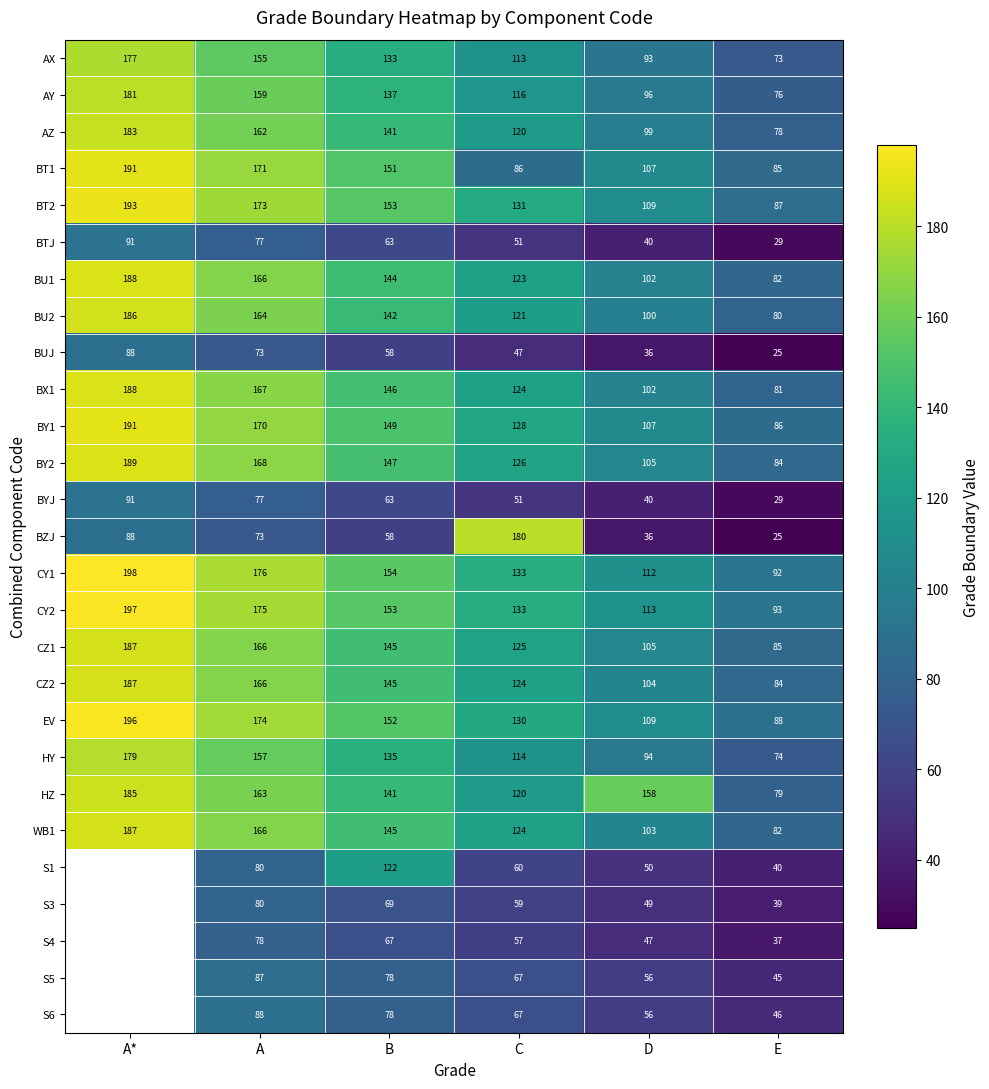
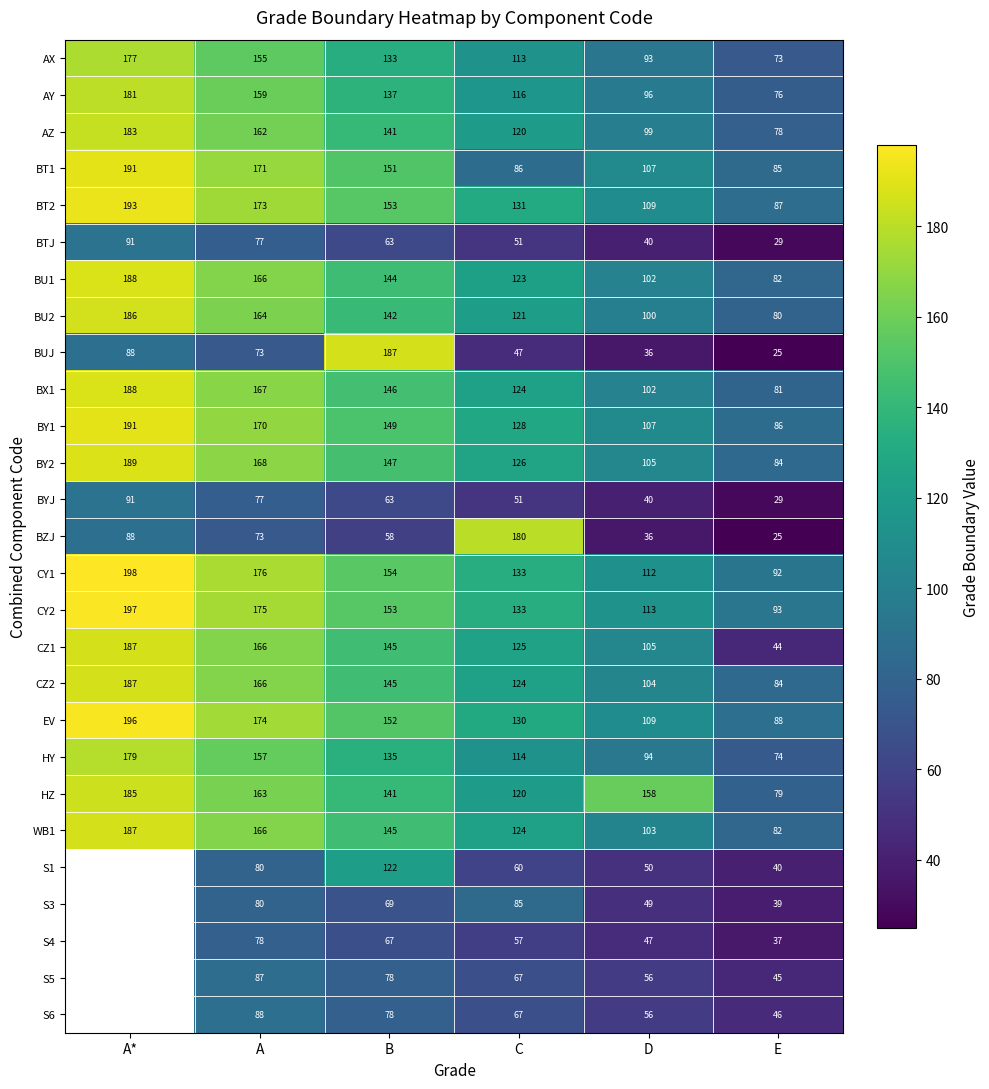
  {
    "AX": {
      "A*": 177,
      "A": 155,
      "B": 133,
      "C": 113,
      "D": 93,
      "E": 73
    },
    "AY": {
      "A*": 181,
      "A": 159,
      "B": 137,
      "C": 116,
      "D": 96,
      "E": 76
    },
    "AZ": {
      "A*": 183,
      "A": 162,
      "B": 141,
      "C": 120,
      "D": 99,
      "E": 78
    },
    "BT1": {
      "A*": 191,
      "A": 171,
      "B": 151,
      "C": 86,
      "D": 107,
      "E": 85
    },
    "BT2": {
      "A*": 193,
      "A": 173,
      "B": 153,
      "C": 131,
      "D": 109,
      "E": 87
    },
    "BTJ": {
      "A*": 91,
      "A": 77,
      "B": 63,
      "C": 51,
      "D": 40,
      "E": 29
    },
    "BU1": {
      "A*": 188,
      "A": 166,
      "B": 144,
      "C": 123,
      "D": 102,
      "E": 82
    },
    "BU2": {
      "A*": 186,
      "A": 164,
      "B": 142,
      "C": 121,
      "D": 100,
      "E": 80
    },
    "BUJ": {
      "A*": 88,
      "A": 73,
-     "B": 58,
+     "B": 187,
      "C": 47,
      "D": 36,
      "E": 25
    },
    "BX1": {
      "A*": 188,
      "A": 167,
      "B": 146,
      "C": 124,
      "D": 102,
      "E": 81
    },
    "BY1": {
      "A*": 191,
      "A": 170,
      "B": 149,
      "C": 128,
      "D": 107,
      "E": 86
    },
    "BY2": {
      "A*": 189,
      "A": 168,
      "B": 147,
      "C": 126,
      "D": 105,
      "E": 84
    },
    "BYJ": {
      "A*": 91,
      "A": 77,
      "B": 63,
      "C": 51,
      "D": 40,
      "E": 29
    },
    "BZJ": {
      "A*": 88,
      "A": 73,
      "B": 58,
      "C": 180,
      "D": 36,
      "E": 25
    },
    "CY1": {
      "A*": 198,
      "A": 176,
      "B": 154,
      "C": 133,
      "D": 112,
      "E": 92
    },
    "CY2": {
      "A*": 197,
      "A": 175,
      "B": 153,
      "C": 133,
      "D": 113,
      "E": 93
    },
    "CZ1": {
      "A*": 187,
      "A": 166,
      "B": 145,
      "C": 125,
      "D": 105,
-     "E": 85
+     "E": 44
    },
    "CZ2": {
      "A*": 187,
      "A": 166,
      "B": 145,
      "C": 124,
      "D": 104,
      "E": 84
    },
    "EV": {
      "A*": 196,
      "A": 174,
      "B": 152,
      "C": 130,
      "D": 109,
      "E": 88
    },
    "HY": {
      "A*": 179,
      "A": 157,
      "B": 135,
      "C": 114,
      "D": 94,
      "E": 74
    },
    "HZ": {
      "A*": 185,
      "A": 163,
      "B": 141,
      "C": 120,
      "D": 158,
      "E": 79
    },
    "WB1": {
      "A*": 187,
      "A": 166,
      "B": 145,
      "C": 124,
      "D": 103,
      "E": 82
    },
    "S1": {
      "A": 80,
      "B": 122,
      "C": 60,
      "D": 50,
      "E": 40
    },
    "S3": {
      "A": 80,
      "B": 69,
-     "C": 59,
+     "C": 85,
      "D": 49,
      "E": 39
    },
    "S4": {
      "A": 78,
      "B": 67,
      "C": 57,
      "D": 47,
      "E": 37
    },
    "S5": {
      "A": 87,
      "B": 78,
      "C": 67,
      "D": 56,
      "E": 45
    },
    "S6": {
      "A": 88,
      "B": 78,
      "C": 67,
      "D": 56,
      "E": 46
    }
  }
